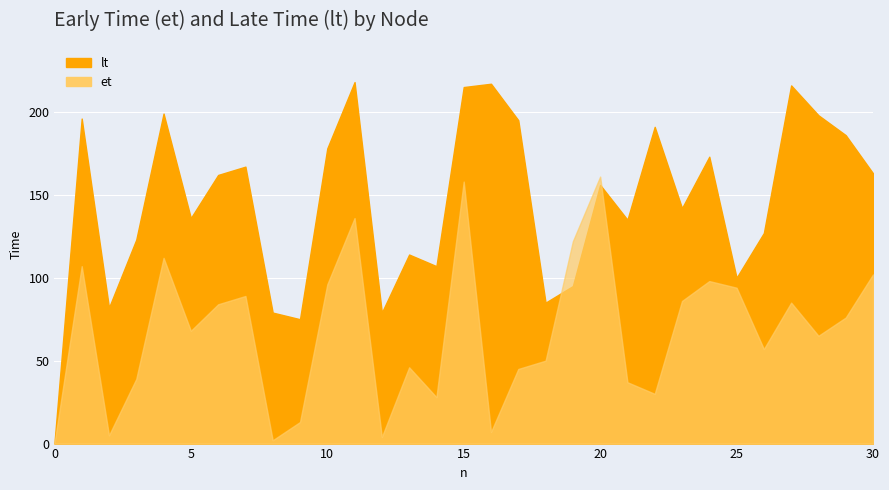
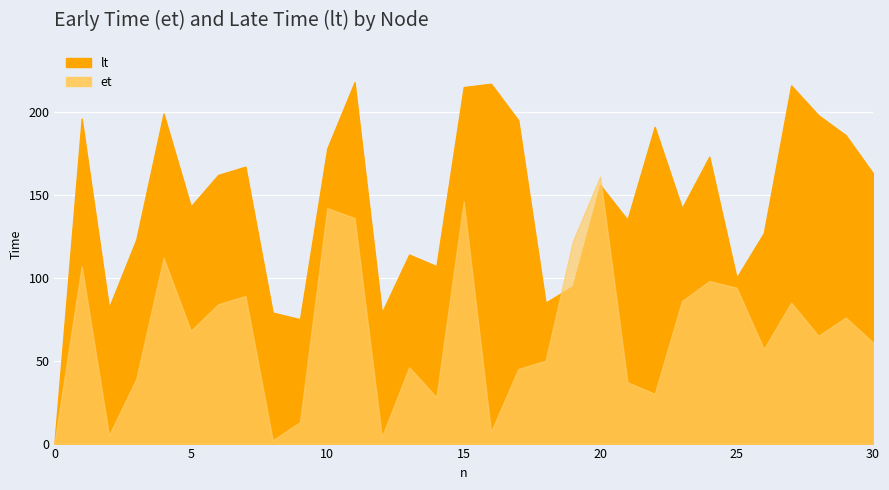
  {
    "lt": {
-     "5": 136,
+     "5": 143,
      "10": 178,
      "15": 215,
      "20": 156,
      "25": 100,
      "30": 163
    },
    "et": {
      "5": 68,
-     "10": 96,
-     "15": 158,
+     "10": 142,
+     "15": 146,
      "20": 161,
      "25": 94,
-     "30": 102
+     "30": 61
    }
  }
